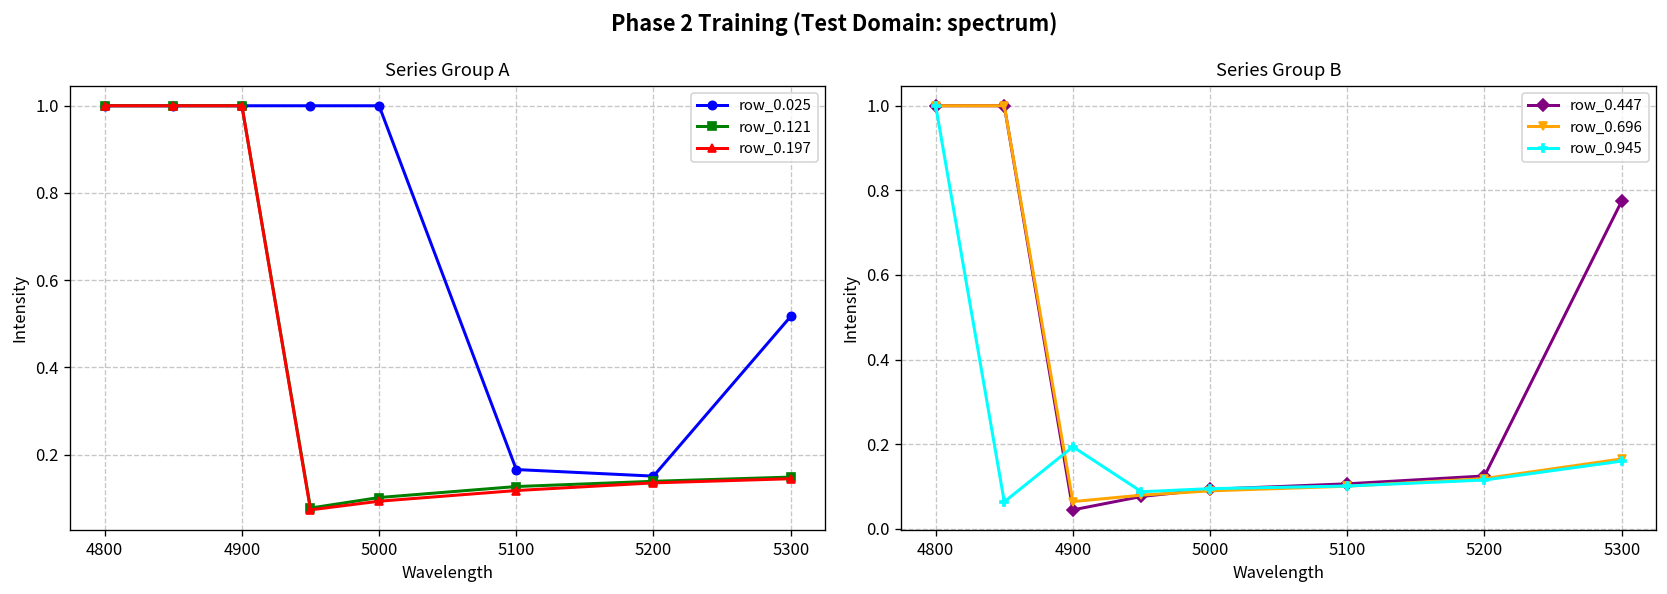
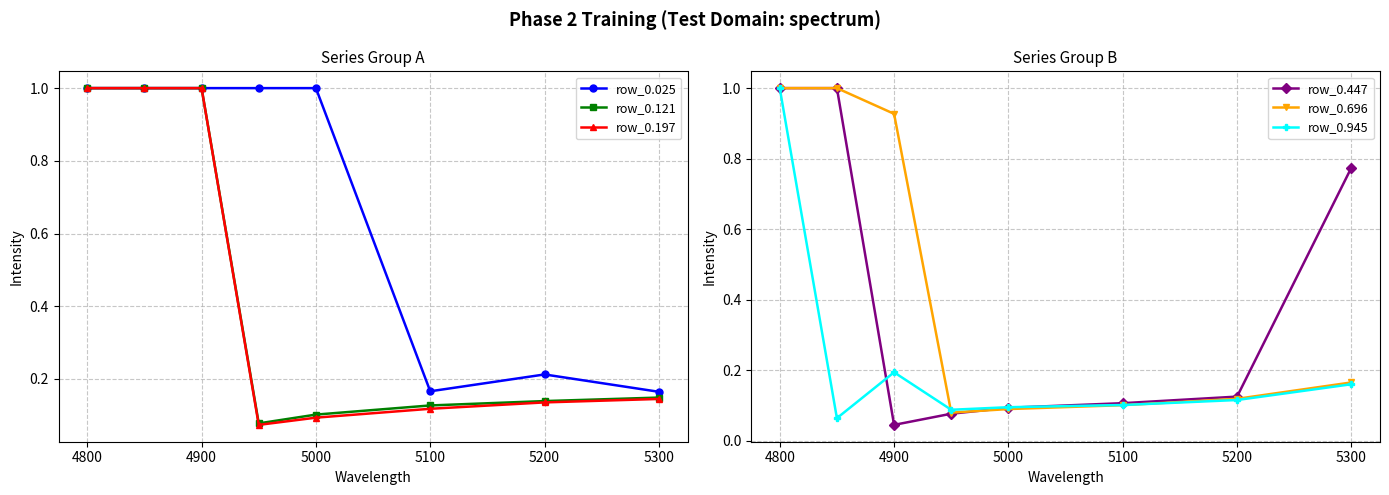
  {
    "Series Group A": {
      "row_0.025": {
        "5000": 1.00,
        "5100": 0.17,
-       "5200": 0.15,
-       "5300": 0.52
+       "5200": 0.21,
+       "5300": 0.16
      },
      "row_0.121": {
        "5000": 0.10,
        "5100": 0.13
      },
      "row_0.197": {
        "5000": 0.09,
        "5100": 0.12
      }
    },
    "Series Group B": {
      "row_0.447": {
        "4900": 0.04,
        "5300": 0.77
      },
      "row_0.696": {
-       "4900": 0.06
+       "4900": 0.93
      },
      "row_0.945": {
        "4900": 0.19
      }
    }
  }
